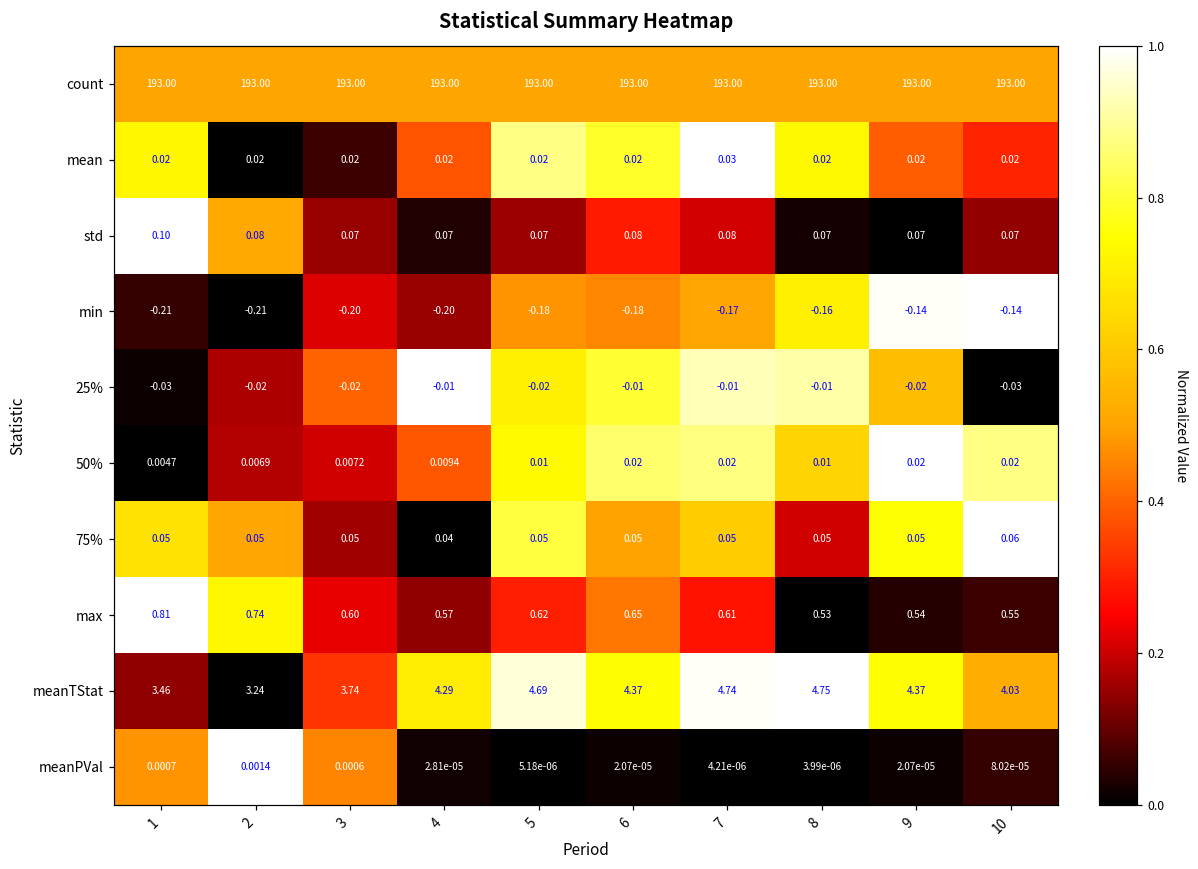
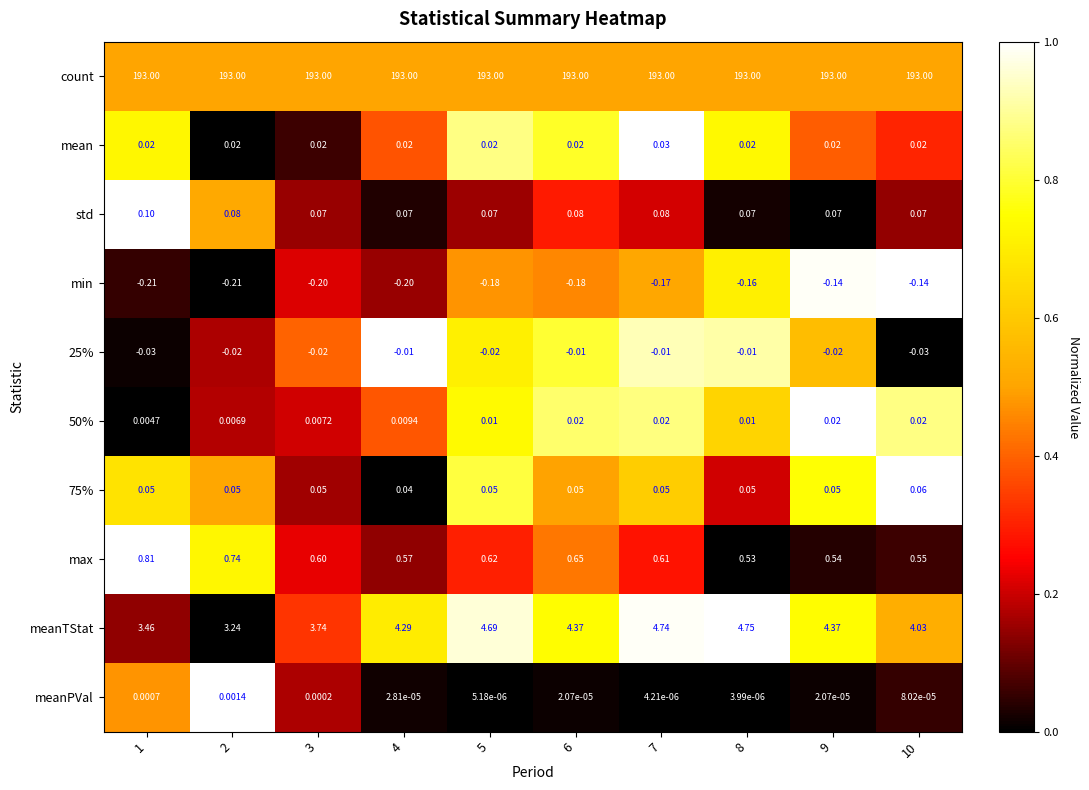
  {
    "count": {
      "1": "193.00",
      "2": "193.00",
      "3": "193.00",
      "4": "193.00",
      "5": "193.00",
      "6": "193.00",
      "7": "193.00",
      "8": "193.00",
      "9": "193.00",
      "10": "193.00"
    },
    "mean": {
      "1": "0.02",
      "2": "0.02",
      "3": "0.02",
      "4": "0.02",
      "5": "0.02",
      "6": "0.02",
      "7": "0.03",
      "8": "0.02",
      "9": "0.02",
      "10": "0.02"
    },
    "std": {
      "1": "0.10",
      "2": "0.08",
      "3": "0.07",
      "4": "0.07",
      "5": "0.07",
      "6": "0.08",
      "7": "0.08",
      "8": "0.07",
      "9": "0.07",
      "10": "0.07"
    },
    "min": {
      "1": "-0.21",
      "2": "-0.21",
      "3": "-0.20",
      "4": "-0.20",
      "5": "-0.18",
      "6": "-0.18",
      "7": "-0.17",
      "8": "-0.16",
      "9": "-0.14",
      "10": "-0.14"
    },
    "25%": {
      "1": "-0.03",
      "2": "-0.02",
      "3": "-0.02",
      "4": "-0.01",
      "5": "-0.02",
      "6": "-0.01",
      "7": "-0.01",
      "8": "-0.01",
      "9": "-0.02",
      "10": "-0.03"
    },
    "50%": {
      "1": "0.0047",
      "2": "0.0069",
      "3": "0.0072",
      "4": "0.0094",
      "5": "0.01",
      "6": "0.02",
      "7": "0.02",
      "8": "0.01",
      "9": "0.02",
      "10": "0.02"
    },
    "75%": {
      "1": "0.05",
      "2": "0.05",
      "3": "0.05",
      "4": "0.04",
      "5": "0.05",
      "6": "0.05",
      "7": "0.05",
      "8": "0.05",
      "9": "0.05",
      "10": "0.06"
    },
    "max": {
      "1": "0.81",
      "2": "0.74",
      "3": "0.60",
      "4": "0.57",
      "5": "0.62",
      "6": "0.65",
      "7": "0.61",
      "8": "0.53",
      "9": "0.54",
      "10": "0.55"
    },
    "meanTStat": {
      "1": "3.46",
      "2": "3.24",
      "3": "3.74",
      "4": "4.29",
      "5": "4.69",
      "6": "4.37",
      "7": "4.74",
      "8": "4.75",
      "9": "4.37",
      "10": "4.03"
    },
    "meanPVal": {
      "1": "0.0007",
      "2": "0.0014",
-     "3": "0.0006",
+     "3": "0.0002",
      "4": "2.81e-05",
      "5": "5.18e-06",
      "6": "2.07e-05",
      "7": "4.21e-06",
      "8": "3.99e-06",
      "9": "2.07e-05",
      "10": "8.02e-05"
    }
  }
